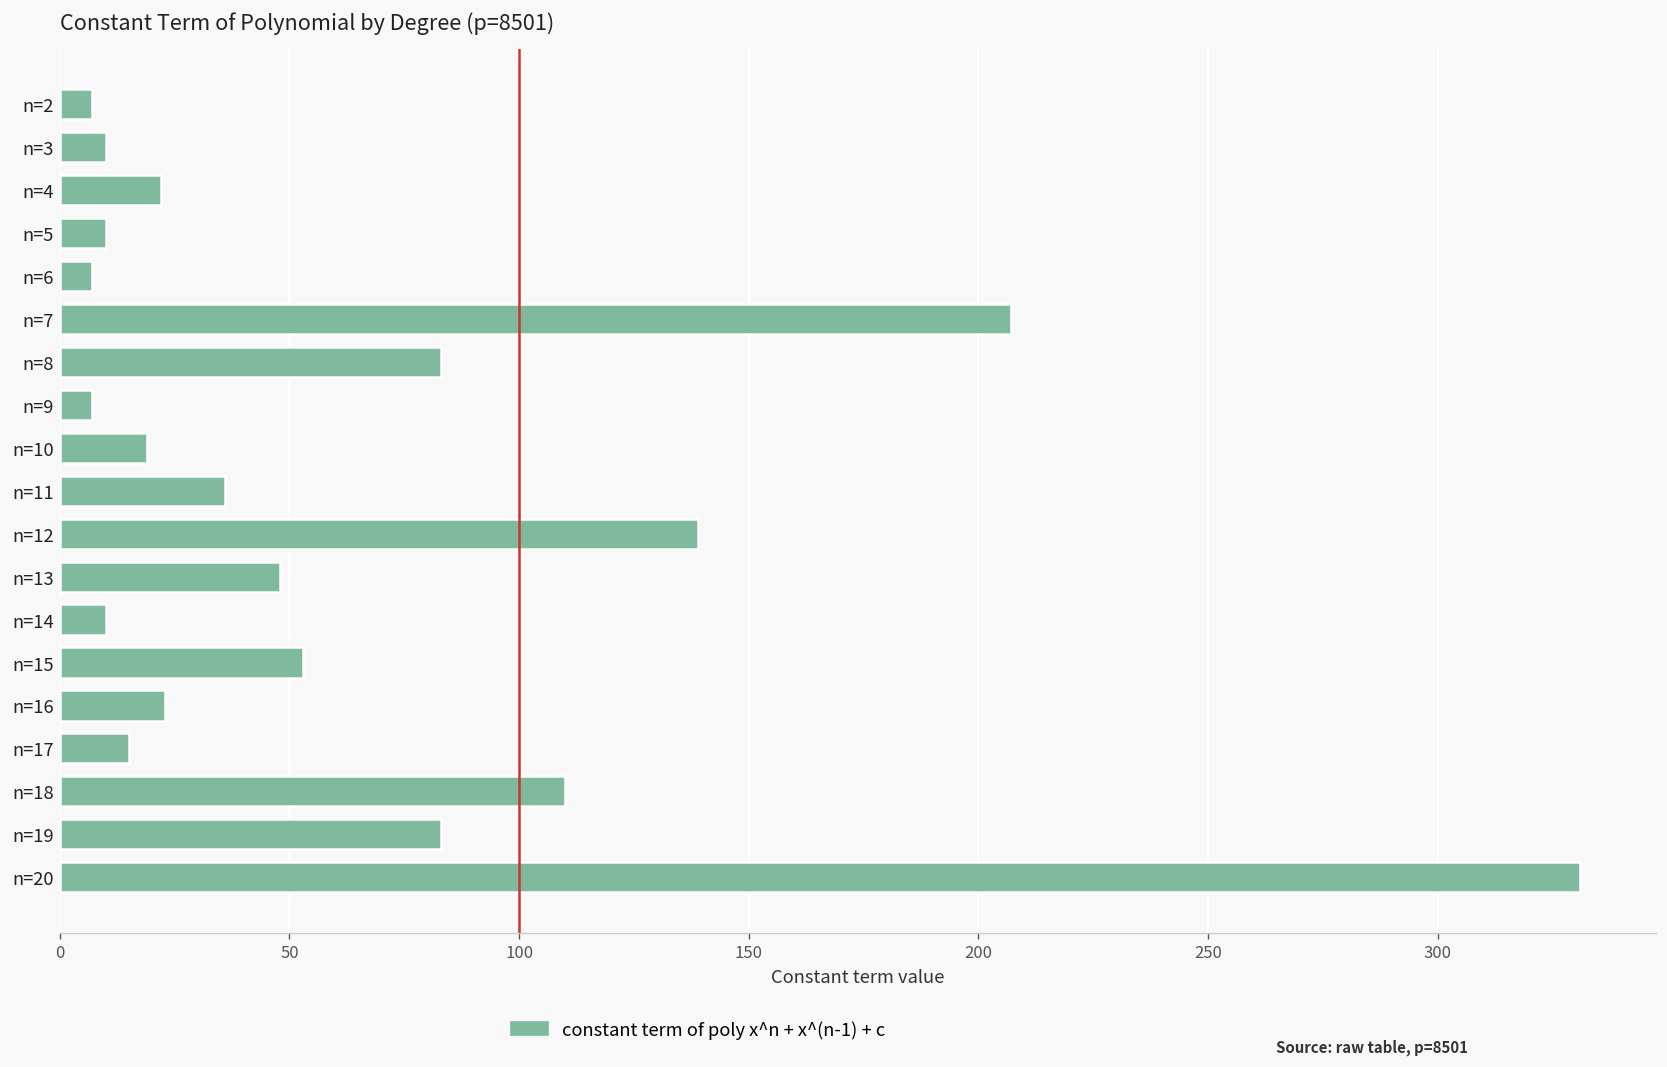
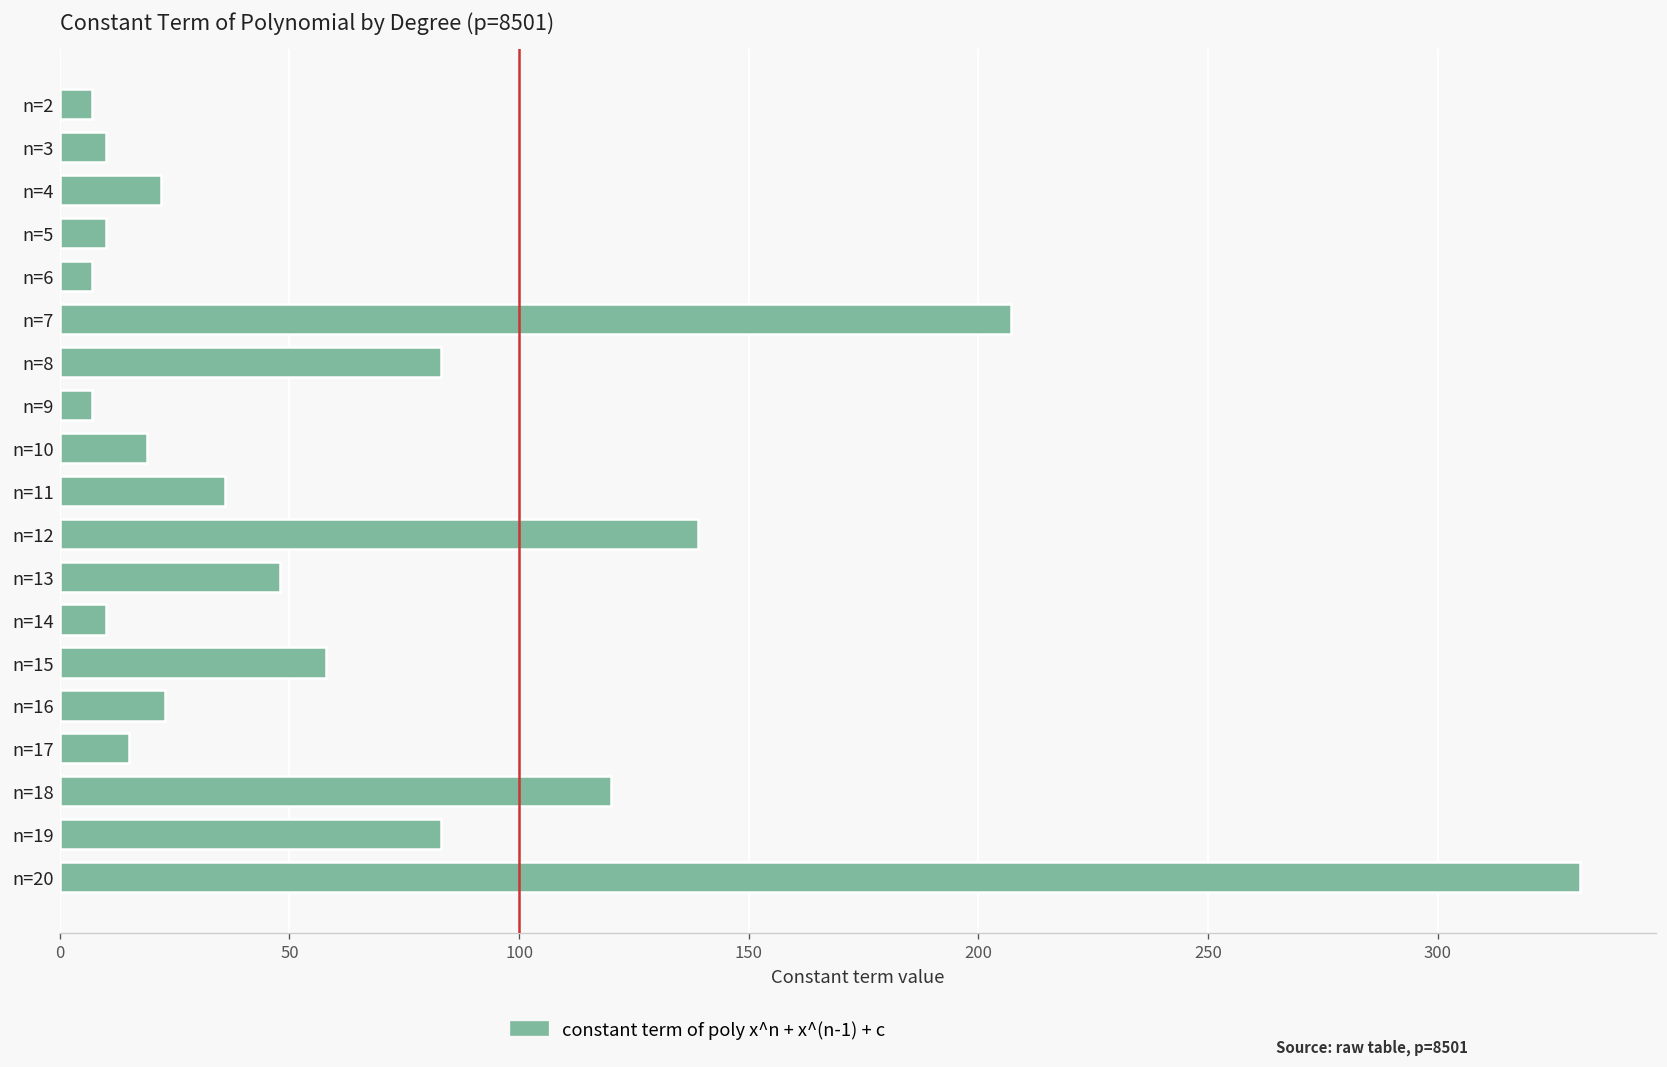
  {
    "n=2": 7,
    "n=3": 10,
    "n=4": 22,
    "n=5": 10,
    "n=6": 7,
    "n=7": 207,
    "n=8": 83,
    "n=9": 7,
    "n=10": 19,
    "n=11": 36,
    "n=12": 139,
    "n=13": 48,
    "n=14": 10,
-   "n=15": 53,
+   "n=15": 58,
    "n=16": 23,
    "n=17": 15,
-   "n=18": 110,
+   "n=18": 120,
    "n=19": 83,
    "n=20": 331
  }
